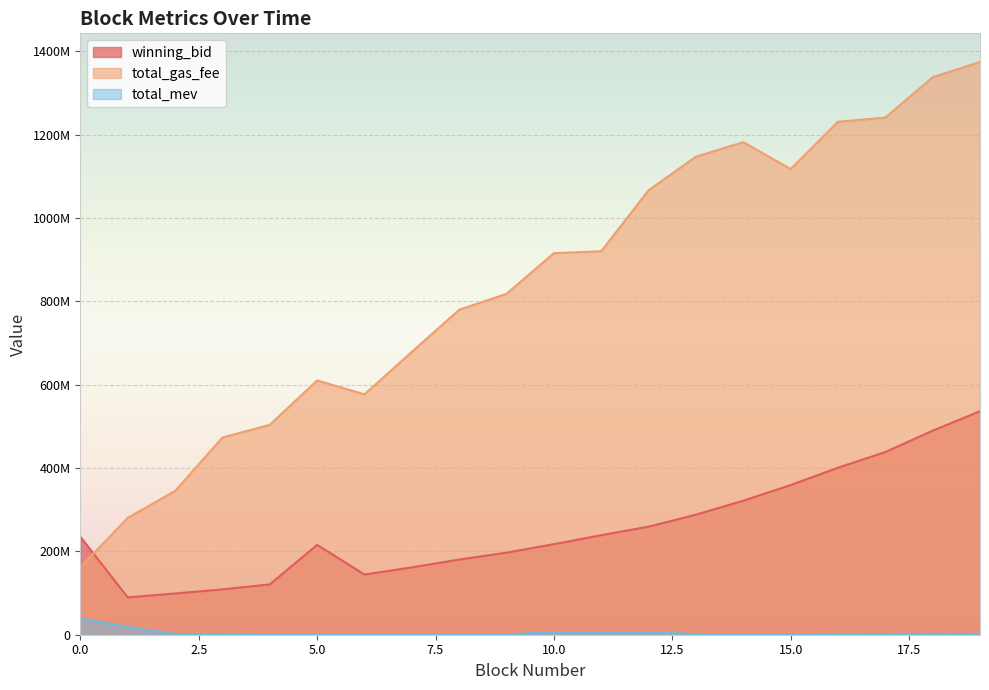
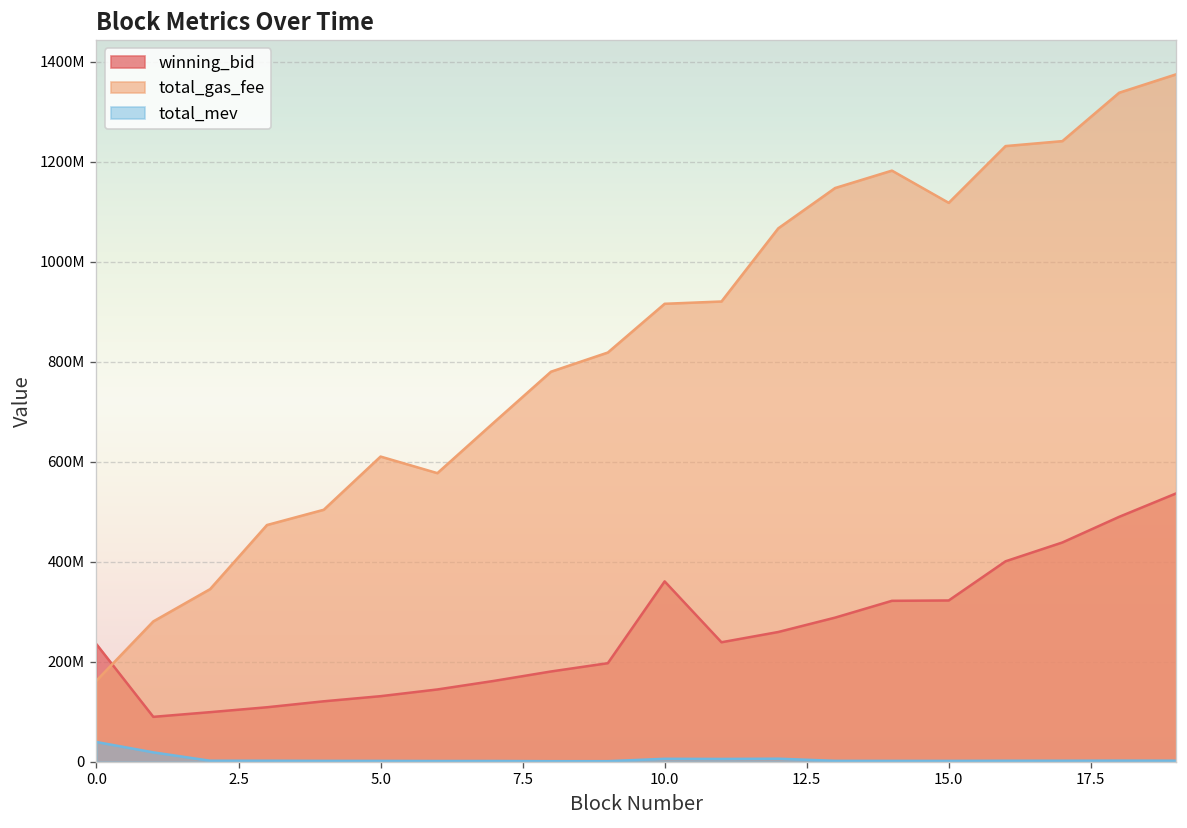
  {
    "winning_bid": {
      "0.0": 230000000,
-     "5.0": 220000000,
-     "10.0": 220000000,
-     "15.0": 360000000
+     "5.0": 130000000,
+     "10.0": 360000000,
+     "15.0": 320000000
    },
    "total_gas_fee": {
      "0.0": 160000000,
      "5.0": 610000000,
      "10.0": 920000000,
      "15.0": 1120000000
    },
    "total_mev": {
      "0.0": 40000000,
      "5.0": 0,
      "10.0": 10000000,
      "15.0": 0
    }
  }
